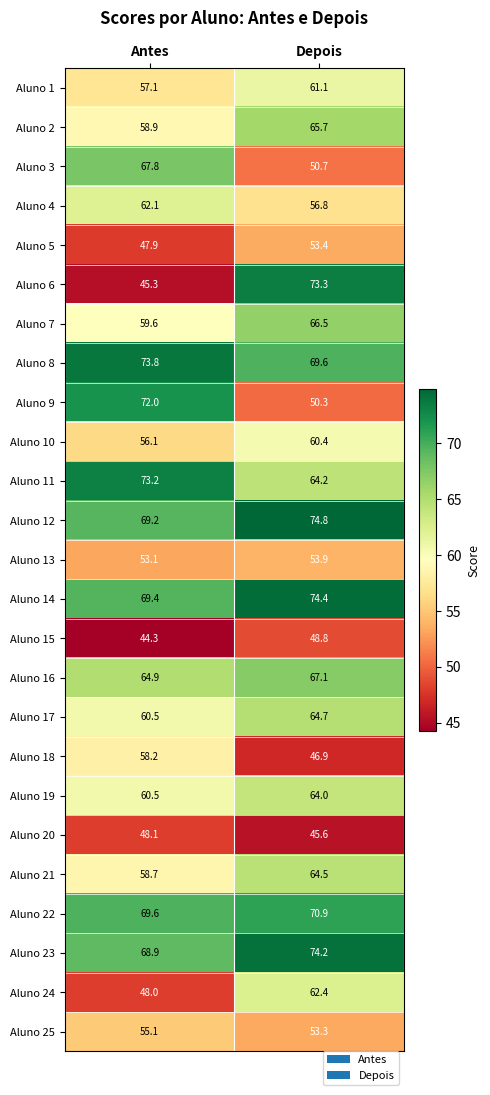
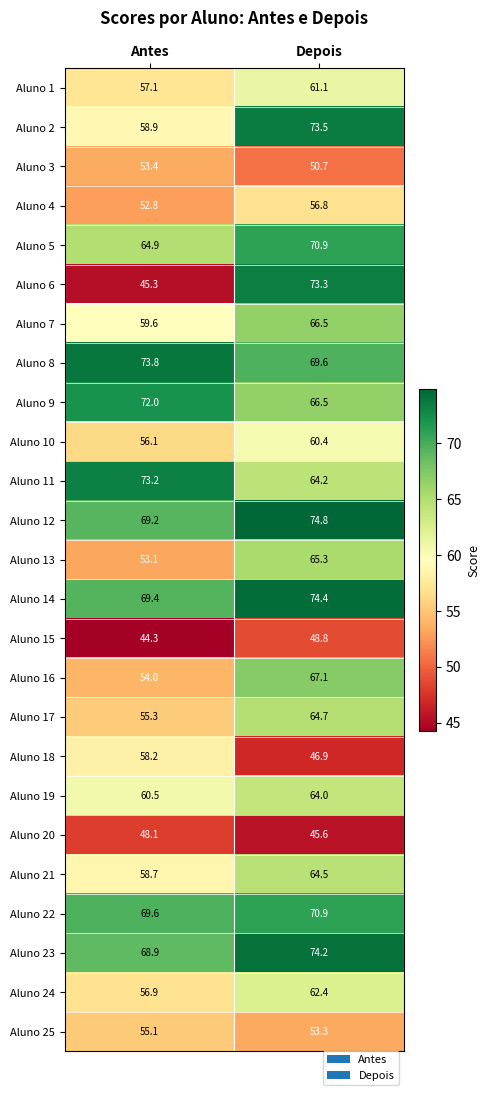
  {
    "Aluno 1": {
      "Antes": 57.1,
      "Depois": 61.1
    },
    "Aluno 2": {
      "Antes": 58.9,
-     "Depois": 65.7
+     "Depois": 73.5
    },
    "Aluno 3": {
-     "Antes": 67.8,
+     "Antes": 53.4,
      "Depois": 50.7
    },
    "Aluno 4": {
-     "Antes": 62.1,
+     "Antes": 52.8,
      "Depois": 56.8
    },
    "Aluno 5": {
-     "Antes": 47.9,
-     "Depois": 53.4
+     "Antes": 64.9,
+     "Depois": 70.9
    },
    "Aluno 6": {
      "Antes": 45.3,
      "Depois": 73.3
    },
    "Aluno 7": {
      "Antes": 59.6,
      "Depois": 66.5
    },
    "Aluno 8": {
      "Antes": 73.8,
      "Depois": 69.6
    },
    "Aluno 9": {
      "Antes": 72.0,
-     "Depois": 50.3
+     "Depois": 66.5
    },
    "Aluno 10": {
      "Antes": 56.1,
      "Depois": 60.4
    },
    "Aluno 11": {
      "Antes": 73.2,
      "Depois": 64.2
    },
    "Aluno 12": {
      "Antes": 69.2,
      "Depois": 74.8
    },
    "Aluno 13": {
      "Antes": 53.1,
-     "Depois": 53.9
+     "Depois": 65.3
    },
    "Aluno 14": {
      "Antes": 69.4,
      "Depois": 74.4
    },
    "Aluno 15": {
      "Antes": 44.3,
      "Depois": 48.8
    },
    "Aluno 16": {
-     "Antes": 64.9,
+     "Antes": 54.0,
      "Depois": 67.1
    },
    "Aluno 17": {
-     "Antes": 60.5,
+     "Antes": 55.3,
      "Depois": 64.7
    },
    "Aluno 18": {
      "Antes": 58.2,
      "Depois": 46.9
    },
    "Aluno 19": {
      "Antes": 60.5,
      "Depois": 64.0
    },
    "Aluno 20": {
      "Antes": 48.1,
      "Depois": 45.6
    },
    "Aluno 21": {
      "Antes": 58.7,
      "Depois": 64.5
    },
    "Aluno 22": {
      "Antes": 69.6,
      "Depois": 70.9
    },
    "Aluno 23": {
      "Antes": 68.9,
      "Depois": 74.2
    },
    "Aluno 24": {
-     "Antes": 48.0,
+     "Antes": 56.9,
      "Depois": 62.4
    },
    "Aluno 25": {
      "Antes": 55.1,
      "Depois": 53.3
    }
  }
